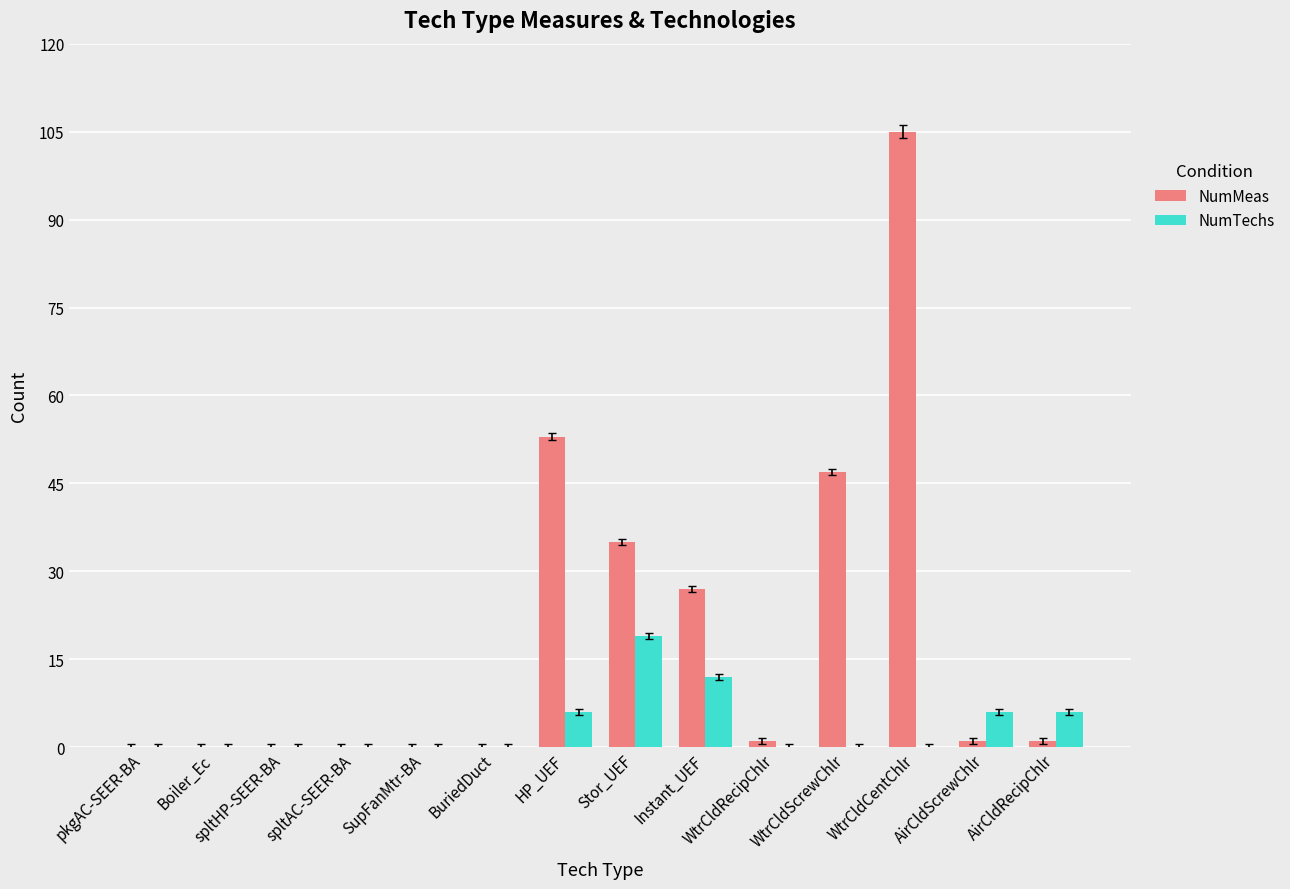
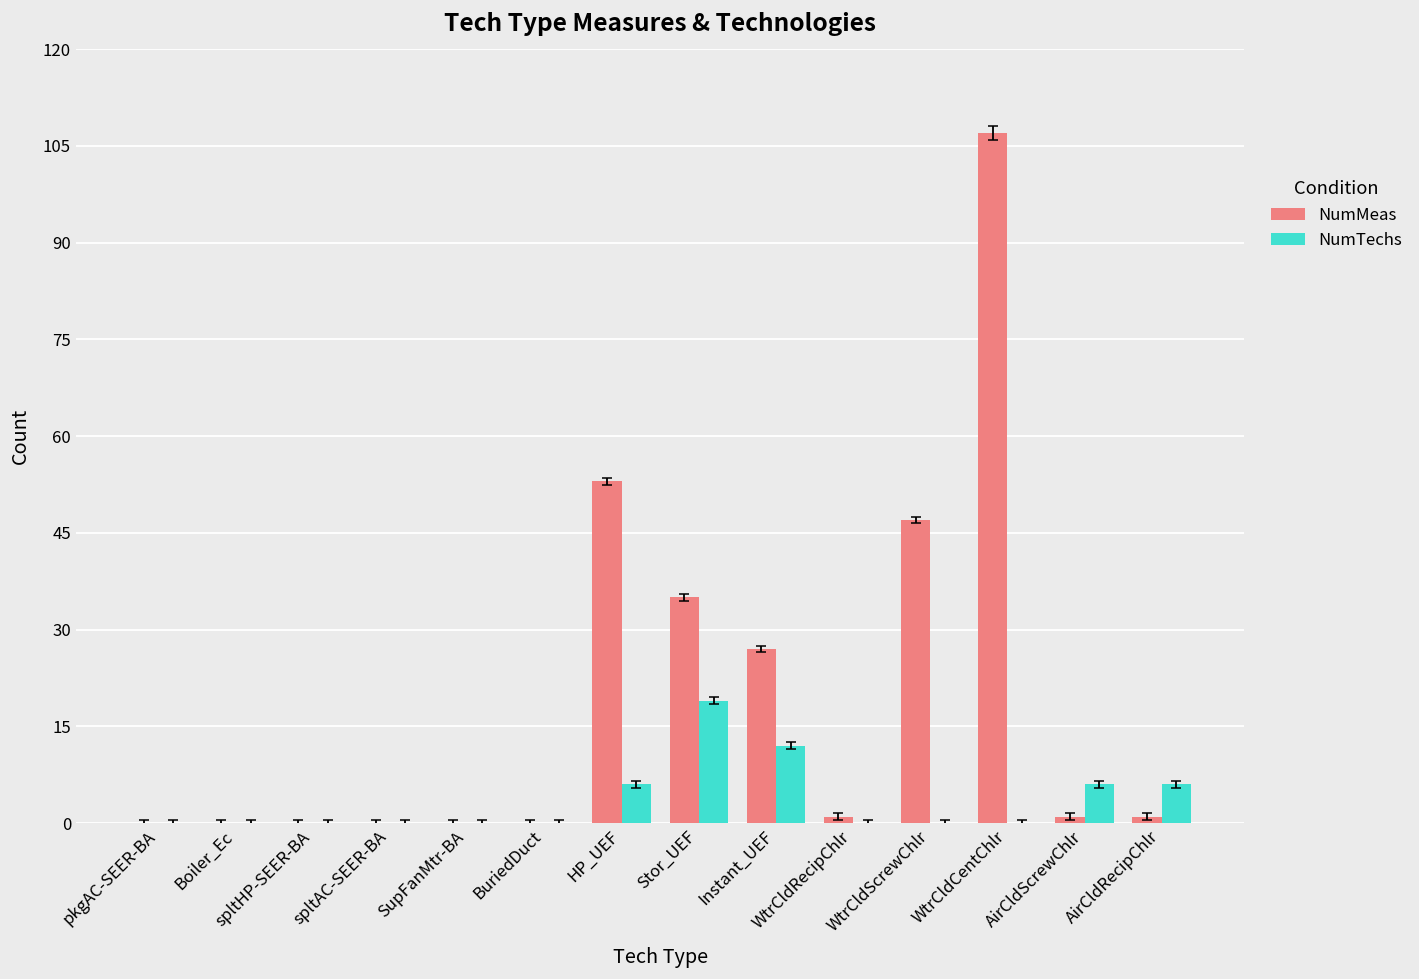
  {
    "NumMeas": {
      "pkgAC-SEER-BA": 0,
      "Boiler_Ec": 0,
      "spltHP-SEER-BA": 0,
      "spltAC-SEER-BA": 0,
      "SupFanMtr-BA": 0,
      "BuriedDuct": 0,
      "HP_UEF": 53,
      "Stor_UEF": 35,
      "Instant_UEF": 27,
      "WtrCldRecipChlr": 1,
      "WtrCldScrewChlr": 47,
-     "WtrCldCentChlr": 105,
+     "WtrCldCentChlr": 107,
      "AirCldScrewChlr": 1,
      "AirCldRecipChlr": 1
    },
    "NumTechs": {
      "pkgAC-SEER-BA": 0,
      "Boiler_Ec": 0,
      "spltHP-SEER-BA": 0,
      "spltAC-SEER-BA": 0,
      "SupFanMtr-BA": 0,
      "BuriedDuct": 0,
      "HP_UEF": 6,
      "Stor_UEF": 19,
      "Instant_UEF": 12,
      "WtrCldRecipChlr": 0,
      "WtrCldScrewChlr": 0,
      "WtrCldCentChlr": 0,
      "AirCldScrewChlr": 6,
      "AirCldRecipChlr": 6
    }
  }
